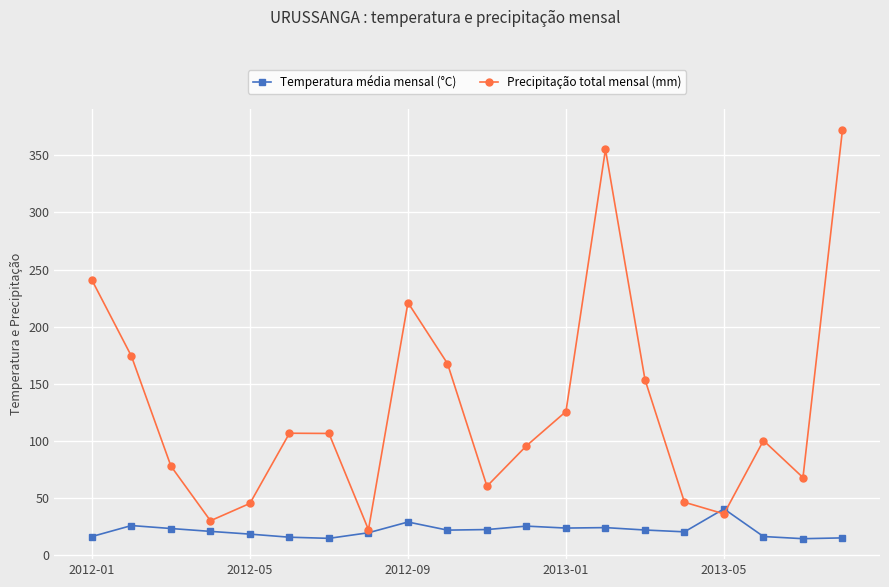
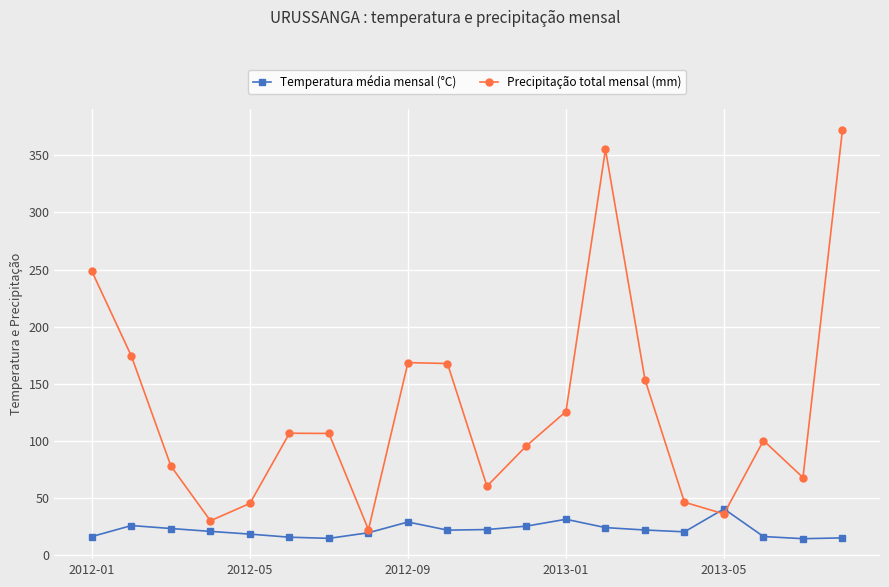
  {
    "Temperatura média mensal (°C)": {
      "2012-01": 16,
      "2012-05": 19,
      "2012-09": 29,
-     "2013-01": 24,
+     "2013-01": 32,
      "2013-05": 41
    },
    "Precipitação total mensal (mm)": {
-     "2012-01": 241,
+     "2012-01": 248,
      "2012-05": 45,
-     "2012-09": 221,
+     "2012-09": 169,
      "2013-01": 126,
      "2013-05": 36
    }
  }
